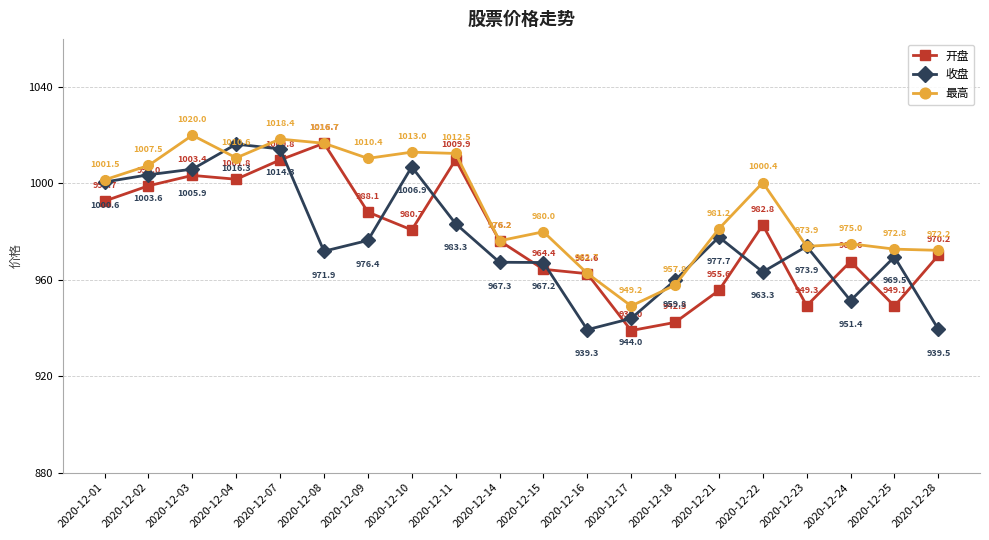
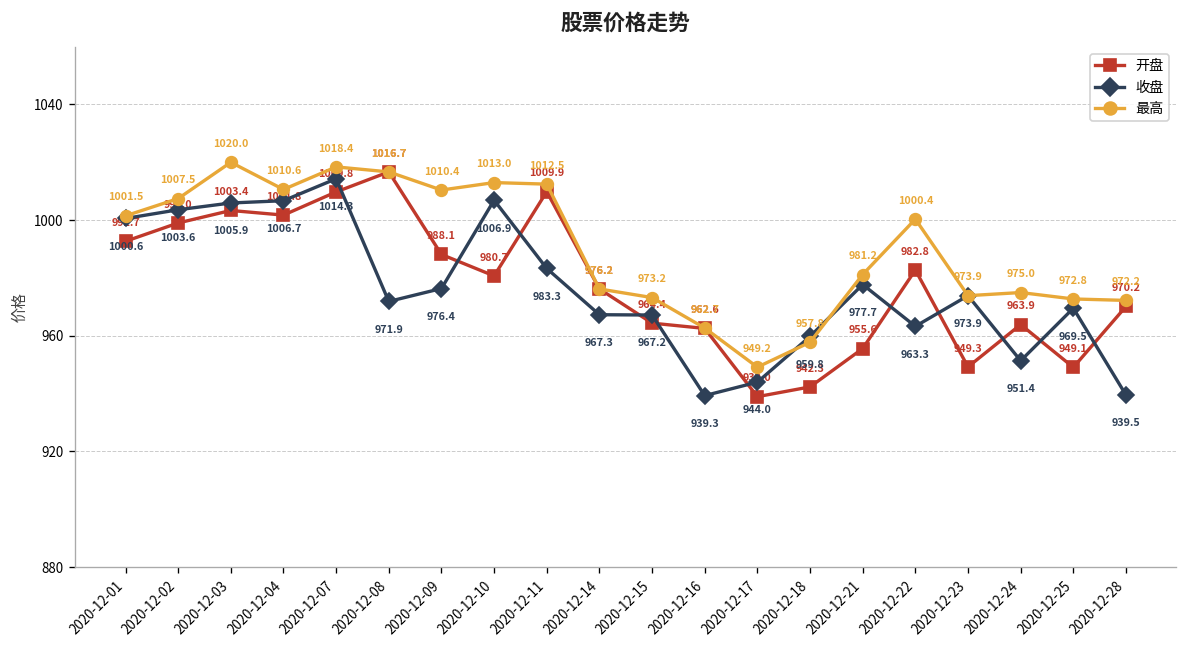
  {
    "开盘": {
      "2020-12-03": 1003.4,
      "2020-12-09": 988.1,
      "2020-12-10": 980.7,
      "2020-12-15": 964.4,
      "2020-12-21": 955.6,
      "2020-12-22": 982.8,
      "2020-12-23": 949.3,
-     "2020-12-24": 967.6,
+     "2020-12-24": 963.9,
      "2020-12-25": 949.1
    },
    "收盘": {
      "2020-12-02": 1003.6,
      "2020-12-03": 1005.9,
-     "2020-12-04": 1016.3,
+     "2020-12-04": 1006.7,
      "2020-12-07": 1014.3,
      "2020-12-08": 971.9,
      "2020-12-09": 976.4,
      "2020-12-10": 1006.9,
      "2020-12-11": 983.3,
      "2020-12-14": 967.3,
      "2020-12-15": 967.2,
      "2020-12-16": 939.3,
      "2020-12-17": 944.0,
      "2020-12-21": 977.7,
      "2020-12-22": 963.3,
      "2020-12-24": 951.4,
      "2020-12-25": 969.5,
      "2020-12-28": 939.5
    },
    "最高": {
      "2020-12-02": 1007.5,
      "2020-12-03": 1020.0,
      "2020-12-07": 1018.4,
      "2020-12-09": 1010.4,
      "2020-12-10": 1013.0,
-     "2020-12-15": 980.0,
+     "2020-12-15": 973.2,
      "2020-12-17": 949.2,
      "2020-12-18": 957.8,
      "2020-12-21": 981.2,
      "2020-12-22": 1000.4,
      "2020-12-24": 975.0,
      "2020-12-25": 972.8
    }
  }
